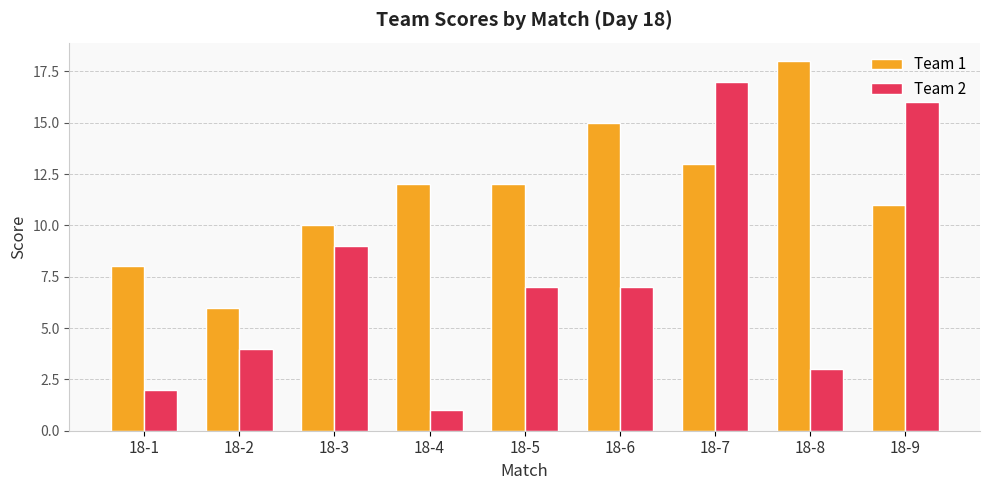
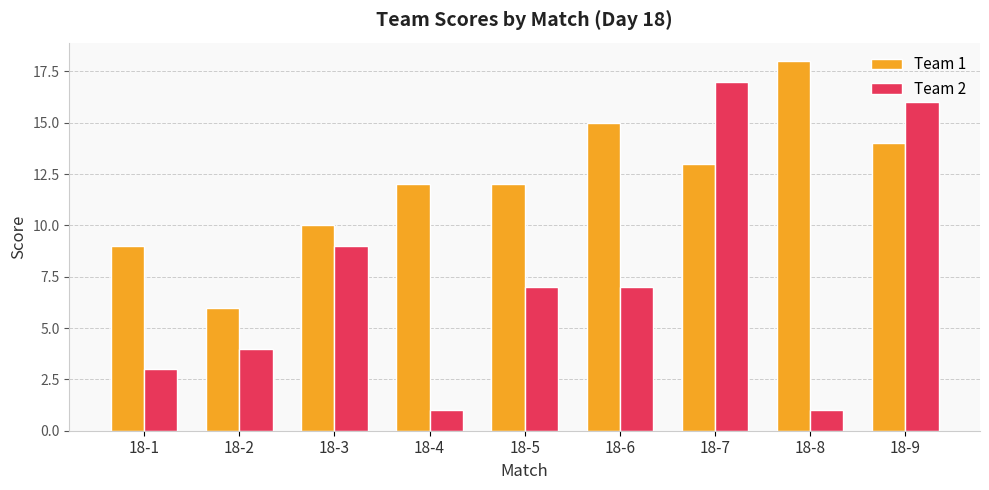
  {
    "Team 1": {
-     "18-1": 8,
+     "18-1": 9,
      "18-2": 6,
      "18-3": 10,
      "18-4": 12,
      "18-5": 12,
      "18-6": 15,
      "18-7": 13,
      "18-8": 18,
-     "18-9": 11
+     "18-9": 14
    },
    "Team 2": {
-     "18-1": 2,
+     "18-1": 3,
      "18-2": 4,
      "18-3": 9,
      "18-4": 1,
      "18-5": 7,
      "18-6": 7,
      "18-7": 17,
-     "18-8": 3,
+     "18-8": 1,
      "18-9": 16
    }
  }
